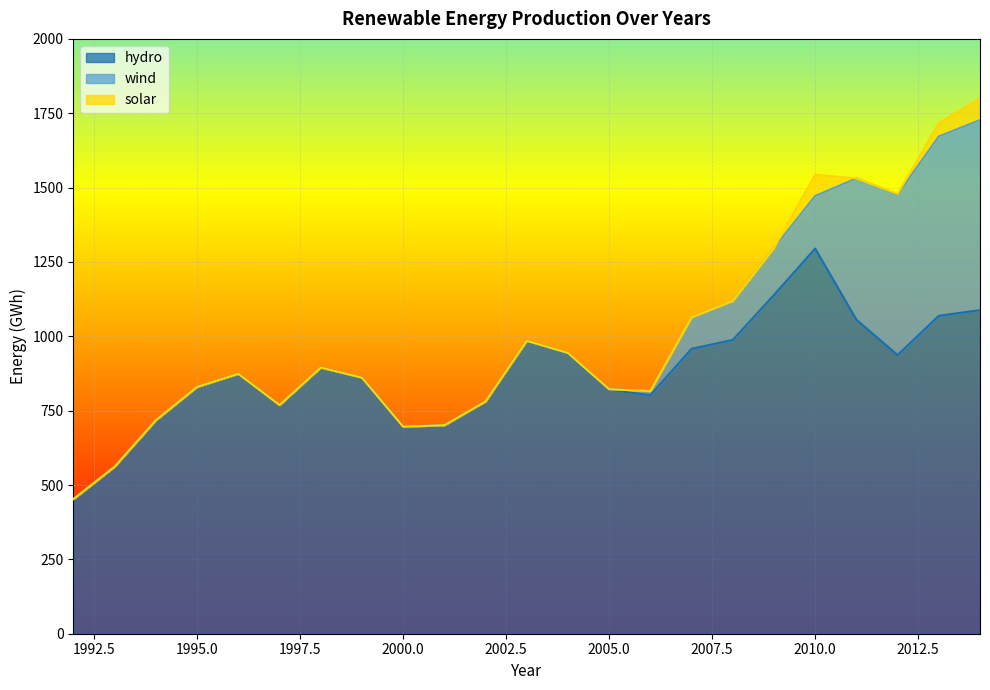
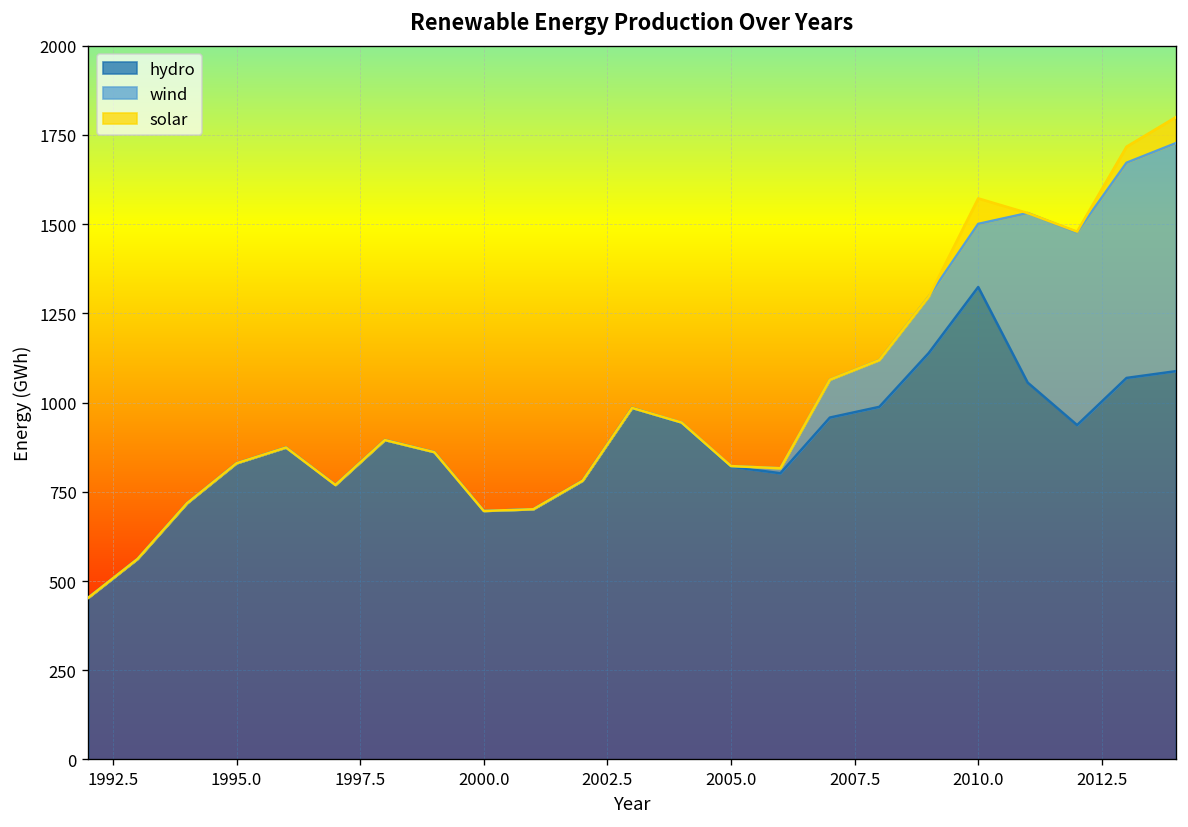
  {
    "hydro": {
-     "2010.0": 1300
+     "2010.0": 1320
    },
    "wind": {
      "2010.0": 180
    },
    "solar": {
      "2010.0": 70
    }
  }
